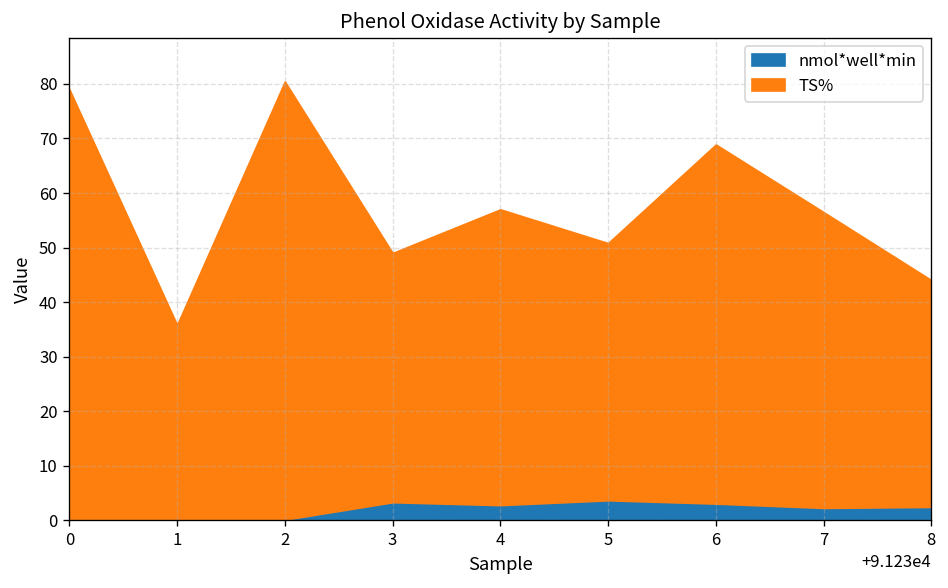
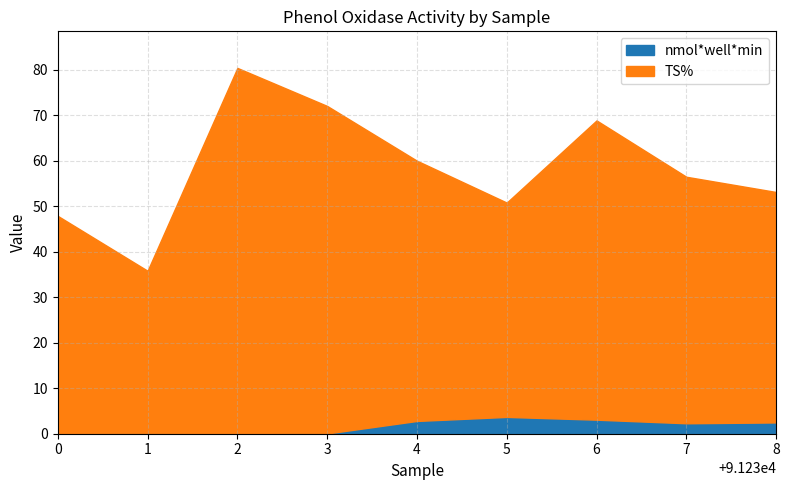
  {
    "nmol*well*min": {
-     "3": 3
+     "3": 0
    },
    "TS%": {
-     "0": 79,
+     "0": 48,
      "1": 36,
      "2": 80,
-     "3": 46,
-     "4": 54,
+     "3": 72,
+     "4": 57,
      "5": 47,
      "6": 66,
      "7": 54,
-     "8": 42
+     "8": 51
    }
  }
